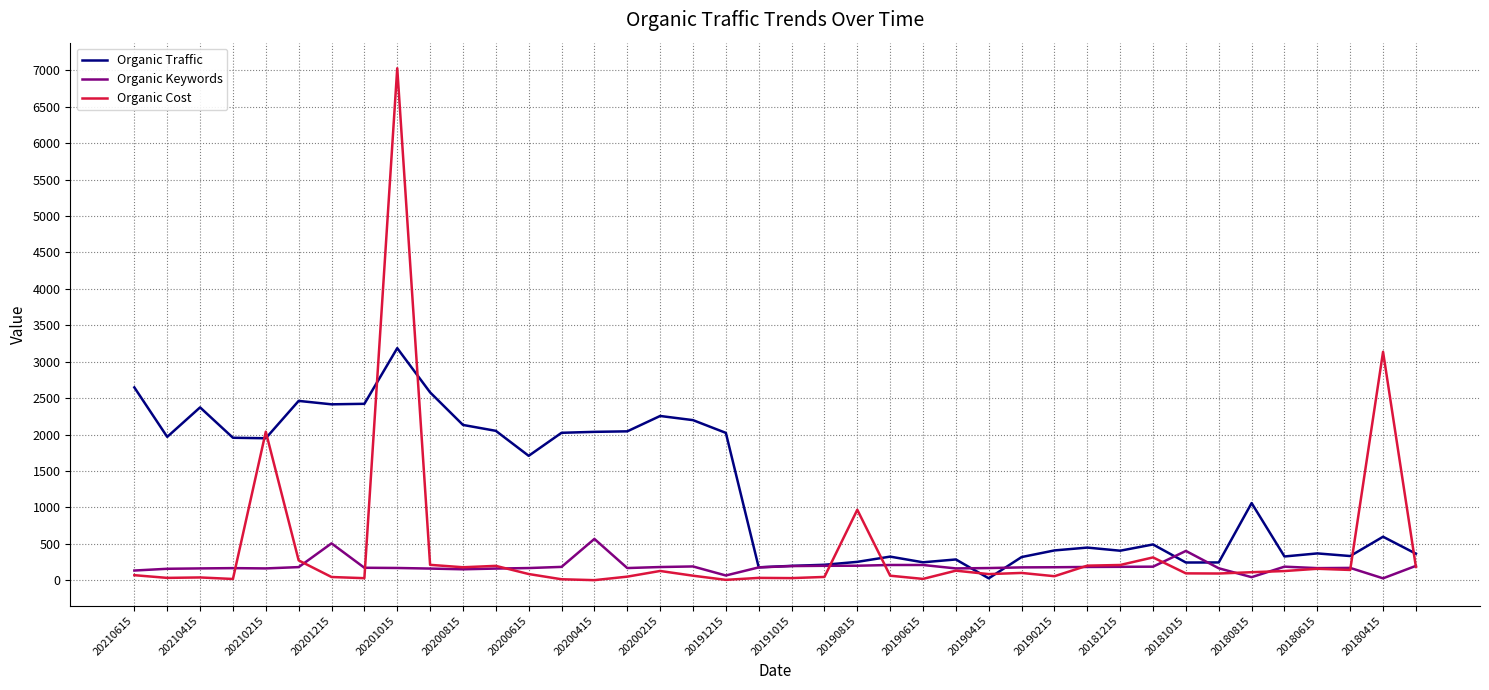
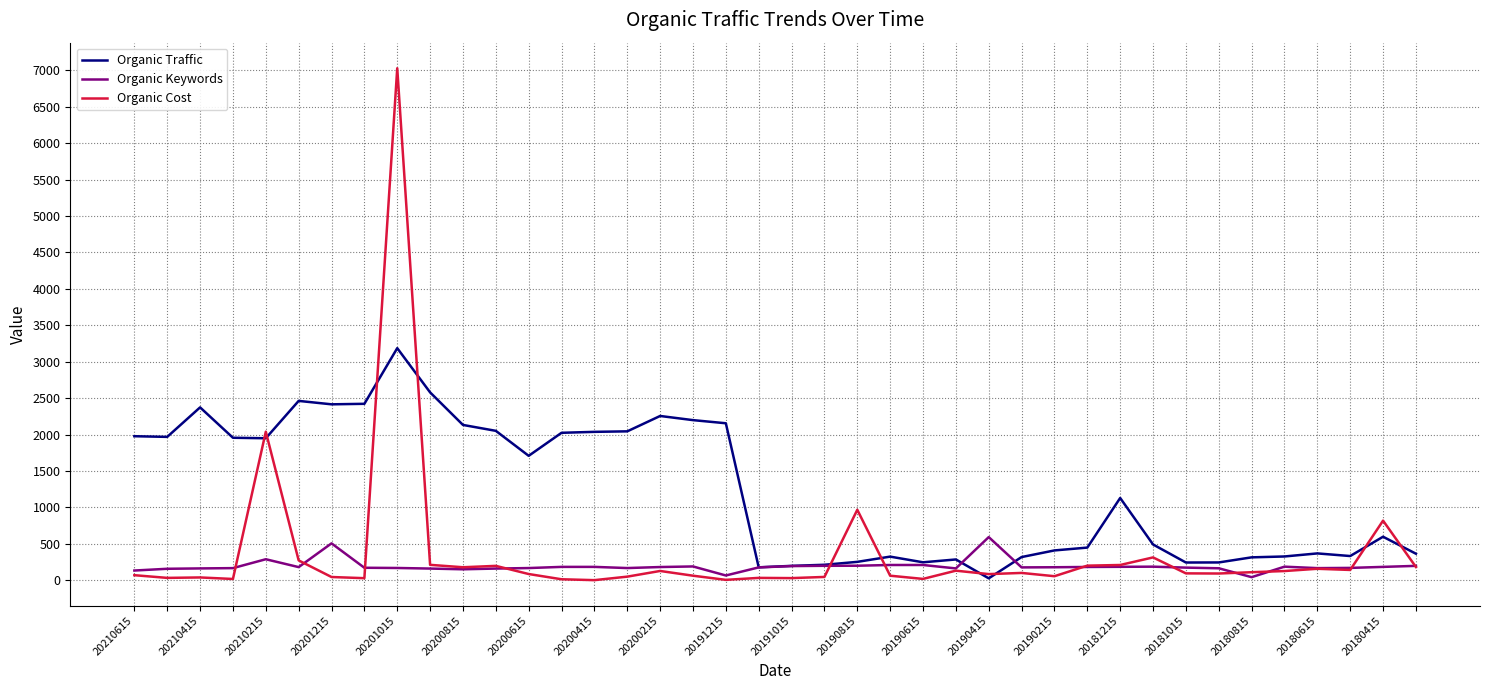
  {
    "Organic Traffic": {
-     "20210615": 2600,
+     "20210615": 2000,
      "20210415": 2400,
      "20210215": 1900,
      "20201215": 2400,
      "20201015": 3200,
      "20200815": 2100,
      "20200615": 1700,
      "20200415": 2000,
      "20200215": 2300,
-     "20191215": 2000,
+     "20191215": 2200,
      "20190815": 300,
      "20190615": 200,
      "20190415": 0,
      "20190215": 400,
-     "20181215": 400,
+     "20181215": 1100,
      "20181015": 200,
-     "20180815": 1100,
+     "20180815": 300,
      "20180615": 400,
      "20180415": 600
    },
    "Organic Keywords": {
      "20210615": 100,
      "20210415": 200,
-     "20210215": 200,
+     "20210215": 300,
      "20201215": 500,
      "20201015": 200,
      "20200615": 200,
-     "20200415": 600,
+     "20200415": 200,
      "20200215": 200,
      "20191215": 100,
      "20190815": 200,
      "20190615": 200,
-     "20190415": 200,
+     "20190415": 600,
      "20190215": 200,
-     "20181015": 400,
+     "20181015": 200,
      "20180815": 0,
-     "20180415": 0
+     "20180415": 200
    },
    "Organic Cost": {
      "20210615": 100,
      "20210415": 0,
      "20210215": 2000,
      "20201215": 0,
      "20201015": 7000,
      "20200615": 100,
      "20200415": 0,
      "20200215": 100,
      "20191215": 0,
      "20191015": 0,
      "20190815": 1000,
      "20190615": 0,
      "20190415": 100,
      "20190215": 100,
      "20181015": 100,
      "20180815": 100,
-     "20180415": 3100
+     "20180415": 800
    }
  }
